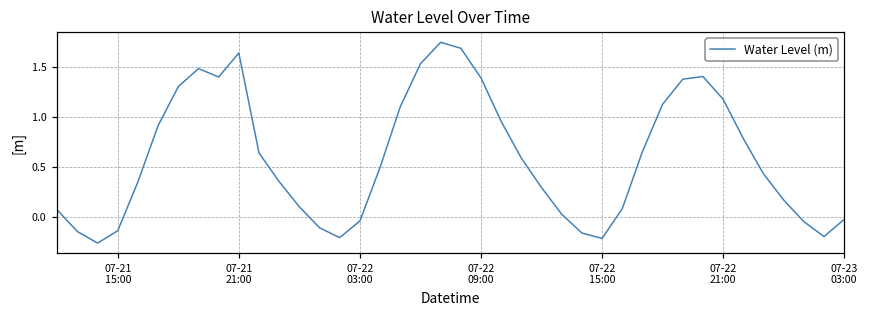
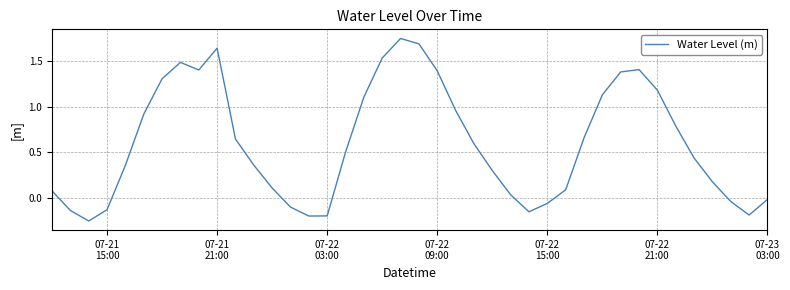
  {
    "07-21 15:00": -0.1,
    "07-21 21:00": 1.6,
-   "07-22 03:00": 0.0,
+   "07-22 03:00": -0.2,
    "07-22 09:00": 1.4,
-   "07-22 15:00": -0.2,
+   "07-22 15:00": -0.1,
    "07-22 21:00": 1.2,
    "07-23 03:00": 0.0
  }
